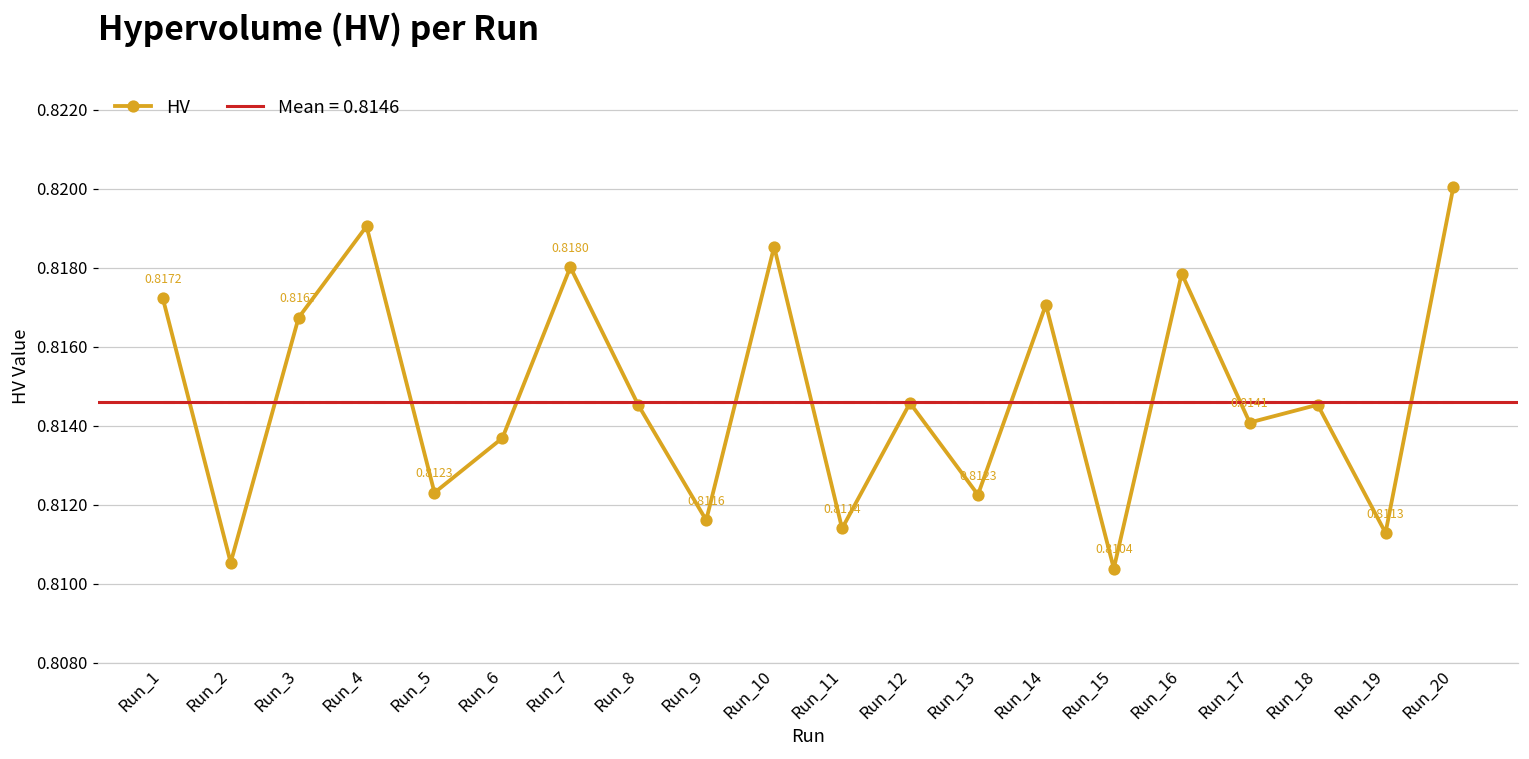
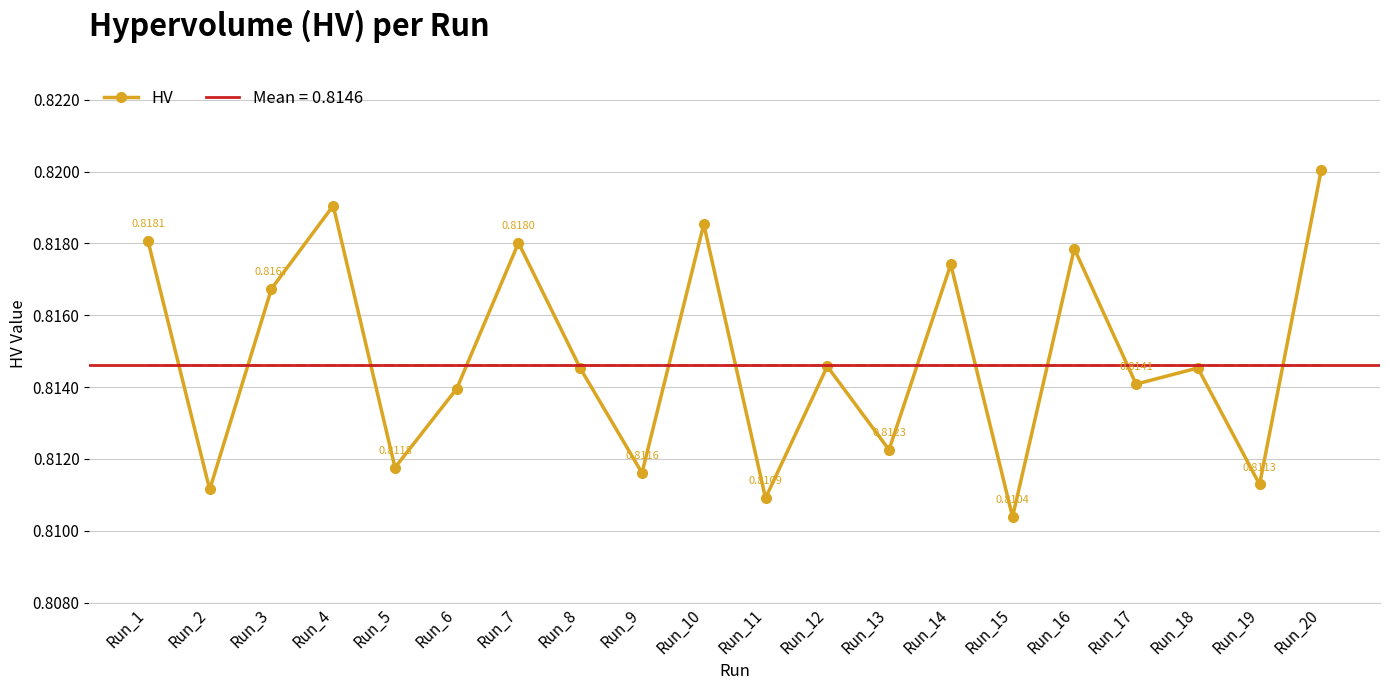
  {
    "HV": {
-     "Run_1": 0.8172,
-     "Run_2": 0.8105,
+     "Run_1": 0.8181,
+     "Run_2": 0.8111,
      "Run_3": 0.8167,
-     "Run_5": 0.8123,
-     "Run_6": 0.8137,
+     "Run_5": 0.8118,
+     "Run_6": 0.8140,
      "Run_7": 0.8180,
      "Run_9": 0.8116,
-     "Run_11": 0.8114,
+     "Run_11": 0.8109,
      "Run_13": 0.8123,
-     "Run_14": 0.8171,
+     "Run_14": 0.8174,
      "Run_15": 0.8104,
      "Run_19": 0.8113
    }
  }
